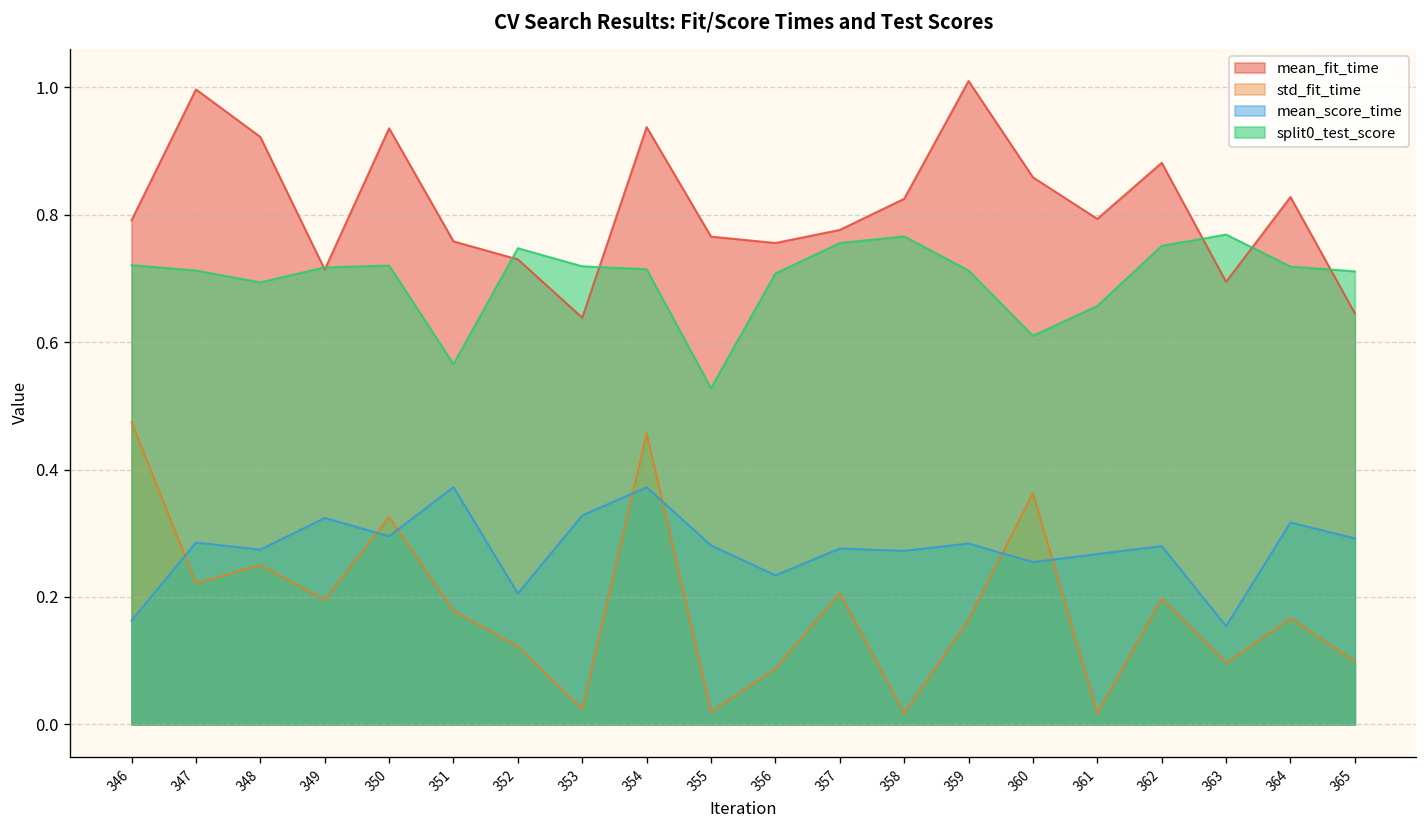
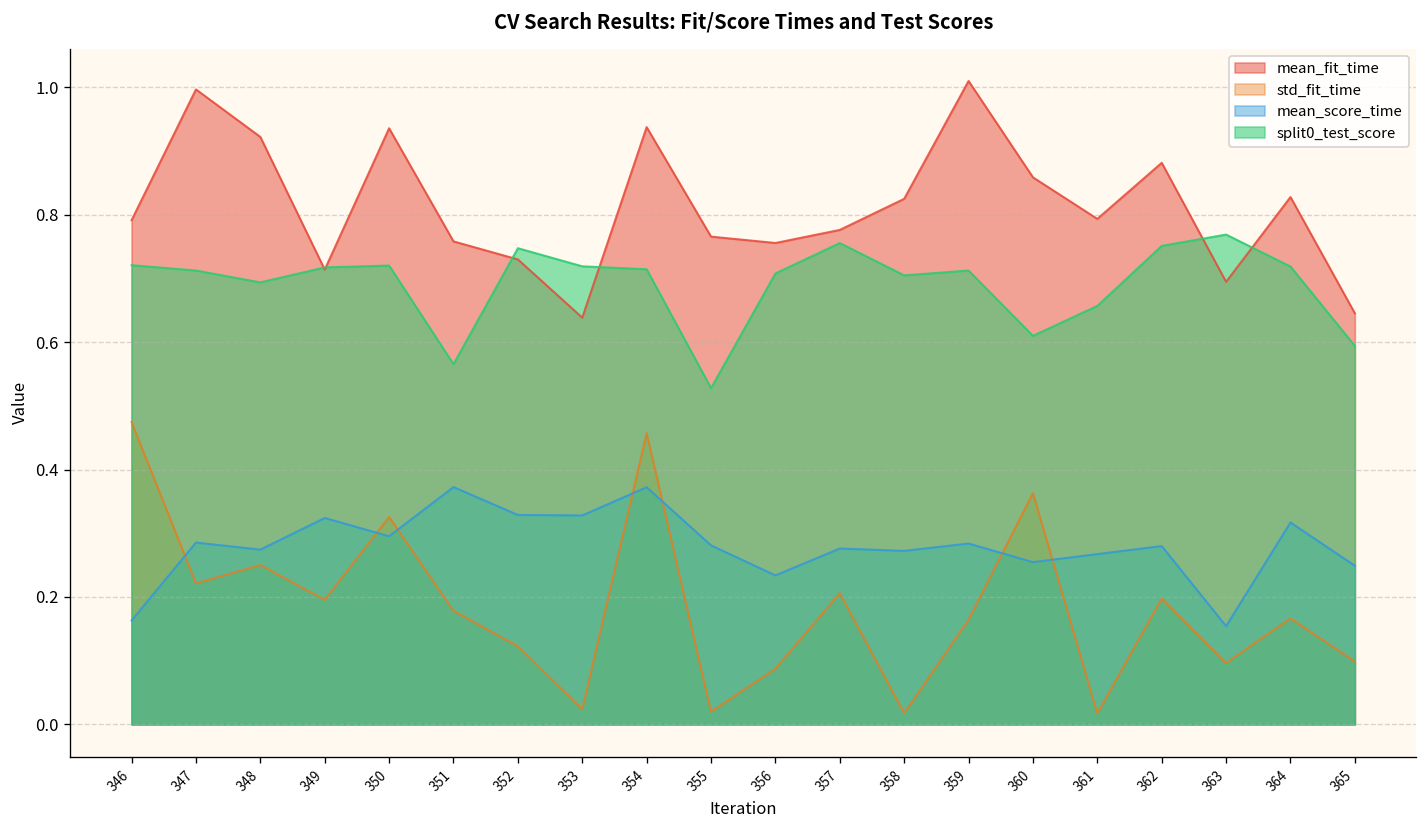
  {
    "mean_score_time": {
      "346": 0.16,
      "347": 0.29,
      "348": 0.27,
      "349": 0.32,
      "350": 0.30,
      "351": 0.37,
-     "352": 0.21,
+     "352": 0.33,
      "353": 0.33,
      "354": 0.37,
      "355": 0.28,
      "356": 0.23,
      "357": 0.28,
      "358": 0.27,
      "359": 0.28,
      "360": 0.25,
      "361": 0.27,
      "362": 0.28,
      "363": 0.15,
      "364": 0.32,
-     "365": 0.29
+     "365": 0.25
    },
    "split0_test_score": {
      "346": 0.72,
      "347": 0.71,
      "348": 0.69,
      "350": 0.72,
      "351": 0.57,
      "352": 0.75,
      "353": 0.72,
      "354": 0.71,
      "355": 0.53,
      "356": 0.71,
      "357": 0.76,
-     "358": 0.77,
+     "358": 0.70,
      "359": 0.71,
      "360": 0.61,
      "361": 0.66,
      "362": 0.75,
      "363": 0.77,
      "364": 0.72,
-     "365": 0.71
+     "365": 0.59
    }
  }
